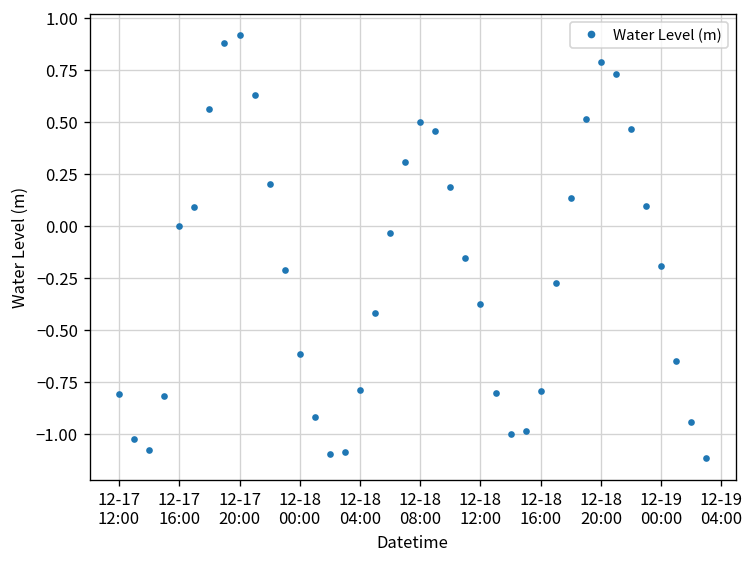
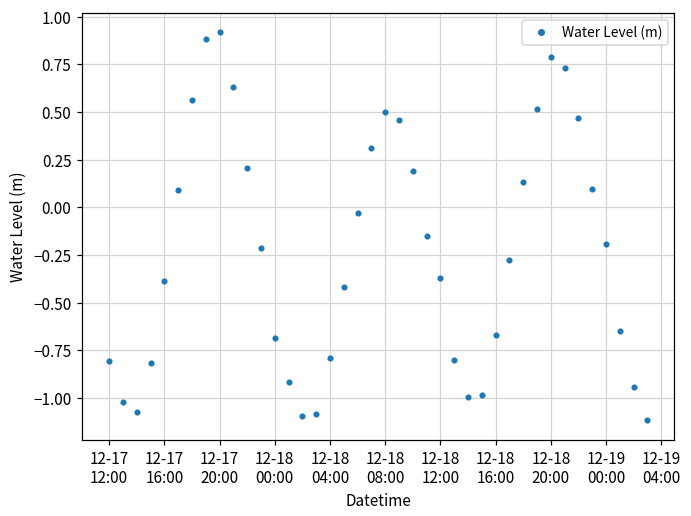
  {
    "12-17 12:00": -0.81,
-   "12-17 16:00": 0.00,
+   "12-17 16:00": -0.38,
    "12-17 20:00": 0.92,
-   "12-18 00:00": -0.61,
+   "12-18 00:00": -0.69,
    "12-18 04:00": -0.79,
    "12-18 08:00": 0.50,
    "12-18 12:00": -0.37,
-   "12-18 16:00": -0.79,
+   "12-18 16:00": -0.67,
    "12-18 20:00": 0.79,
    "12-19 00:00": -0.19
  }
